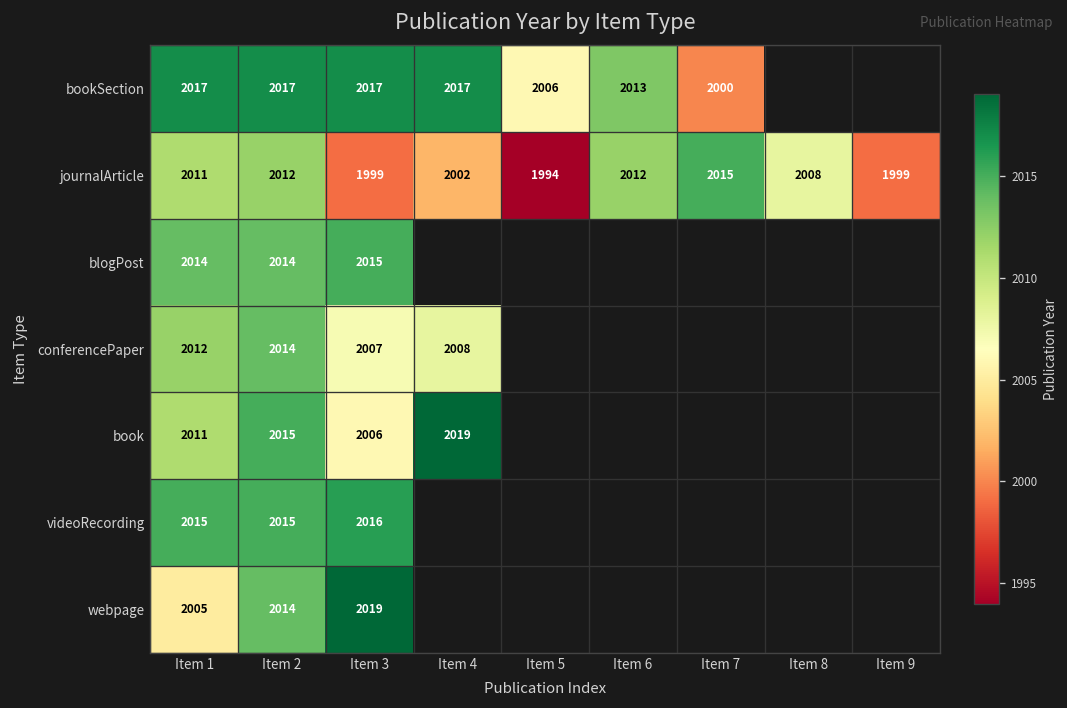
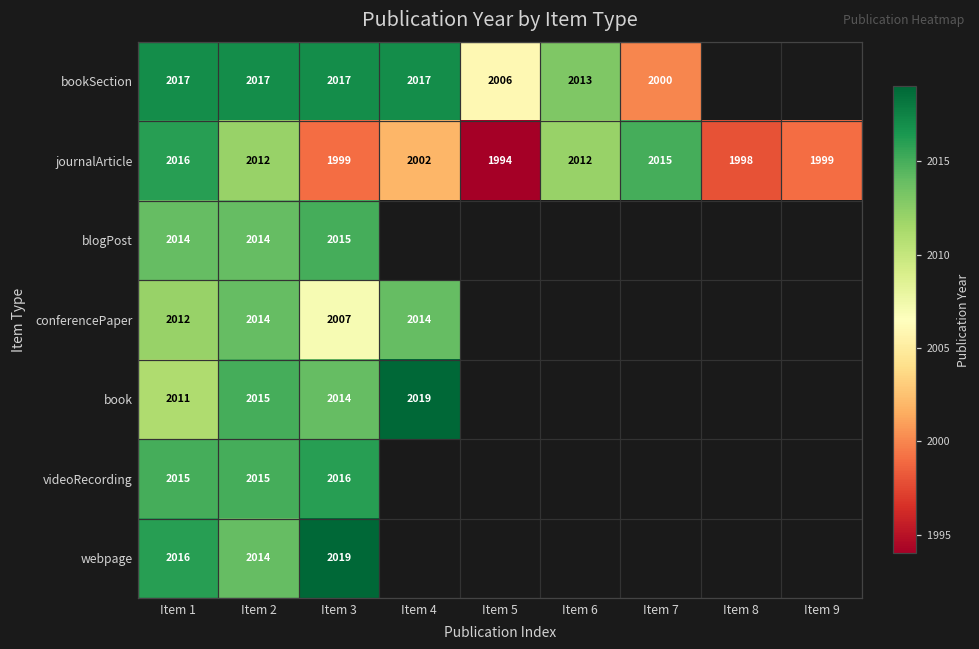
  {
    "bookSection": {
      "Item 1": 2017,
      "Item 2": 2017,
      "Item 3": 2017,
      "Item 4": 2017,
      "Item 5": 2006,
      "Item 6": 2013,
      "Item 7": 2000
    },
    "journalArticle": {
-     "Item 1": 2011,
+     "Item 1": 2016,
      "Item 2": 2012,
      "Item 3": 1999,
      "Item 4": 2002,
      "Item 5": 1994,
      "Item 6": 2012,
      "Item 7": 2015,
-     "Item 8": 2008,
+     "Item 8": 1998,
      "Item 9": 1999
    },
    "blogPost": {
      "Item 1": 2014,
      "Item 2": 2014,
      "Item 3": 2015
    },
    "conferencePaper": {
      "Item 1": 2012,
      "Item 2": 2014,
      "Item 3": 2007,
-     "Item 4": 2008
+     "Item 4": 2014
    },
    "book": {
      "Item 1": 2011,
      "Item 2": 2015,
-     "Item 3": 2006,
+     "Item 3": 2014,
      "Item 4": 2019
    },
    "videoRecording": {
      "Item 1": 2015,
      "Item 2": 2015,
      "Item 3": 2016
    },
    "webpage": {
-     "Item 1": 2005,
+     "Item 1": 2016,
      "Item 2": 2014,
      "Item 3": 2019
    }
  }
